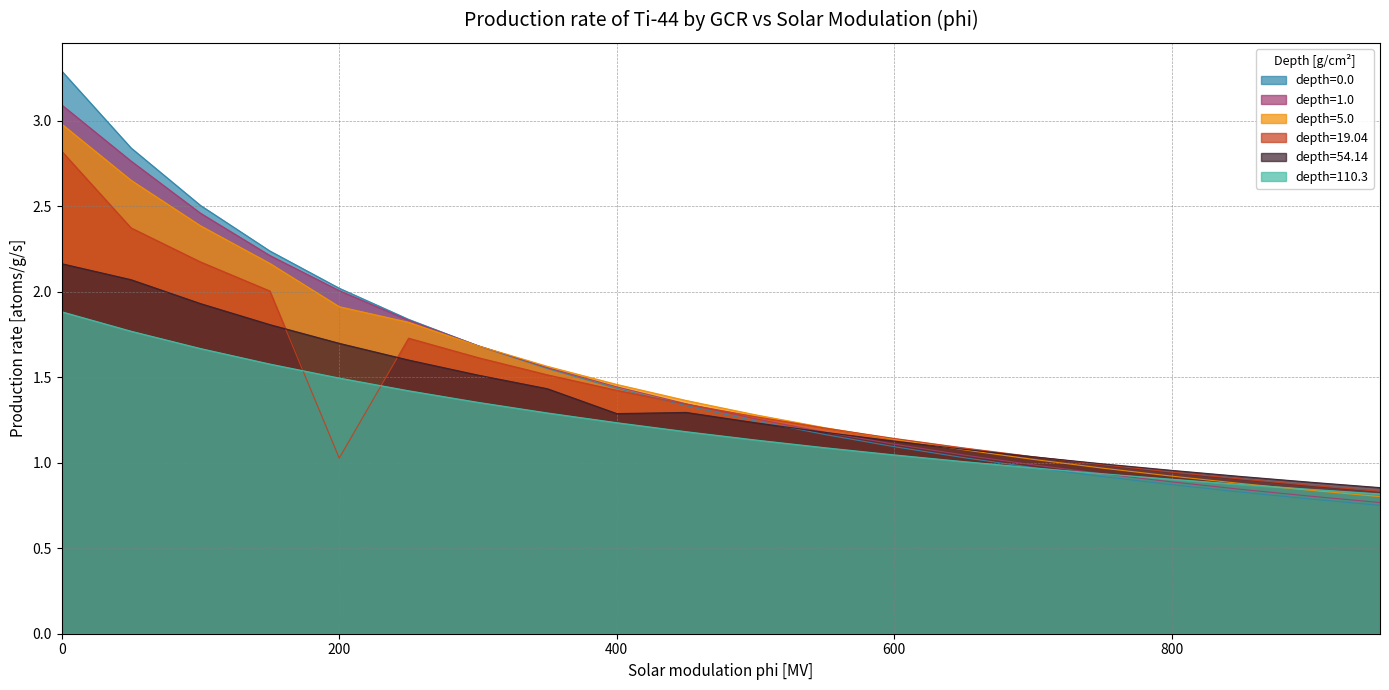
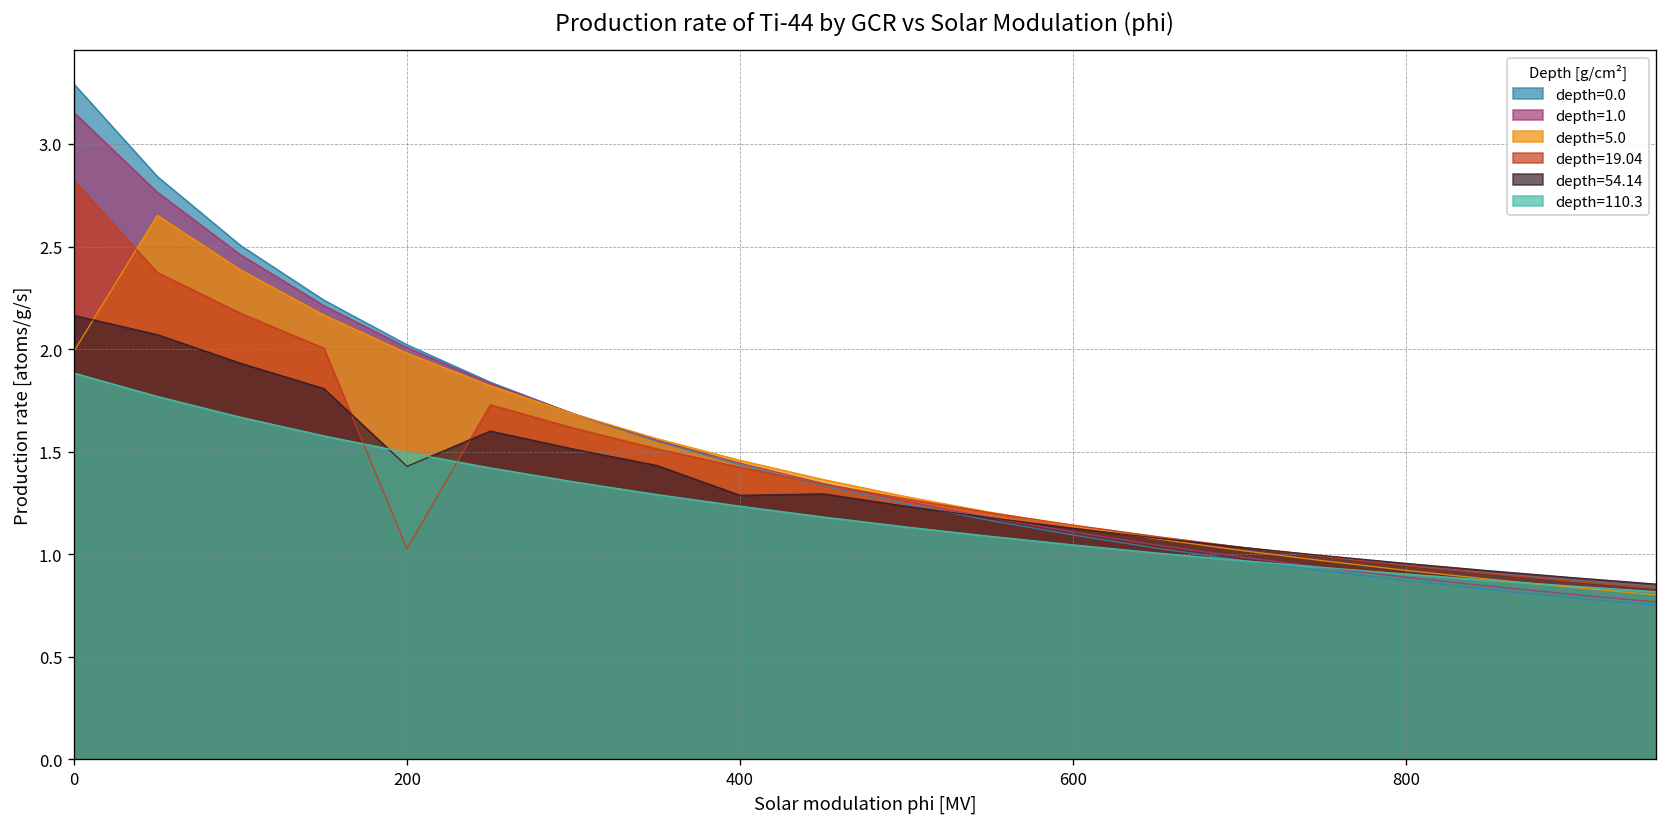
  {
    "depth=1.0": {
-     "0": 3.09,
+     "0": 3.15,
      "800": 0.89
    },
    "depth=5.0": {
-     "0": 2.98,
-     "200": 1.91,
+     "0": 1.99,
+     "200": 1.98,
      "800": 0.92
    },
    "depth=19.04": {
      "0": 2.82,
      "200": 1.03
    },
    "depth=54.14": {
      "0": 2.16,
-     "200": 1.70,
+     "200": 1.43,
      "400": 1.29
    }
  }
